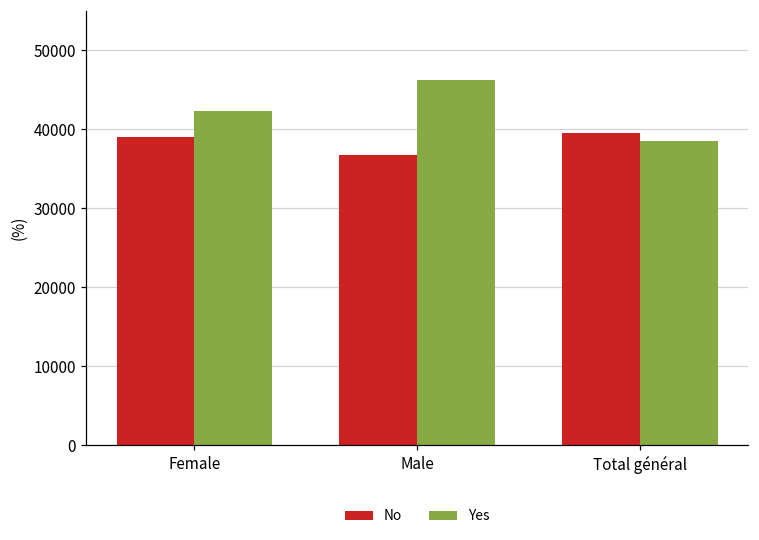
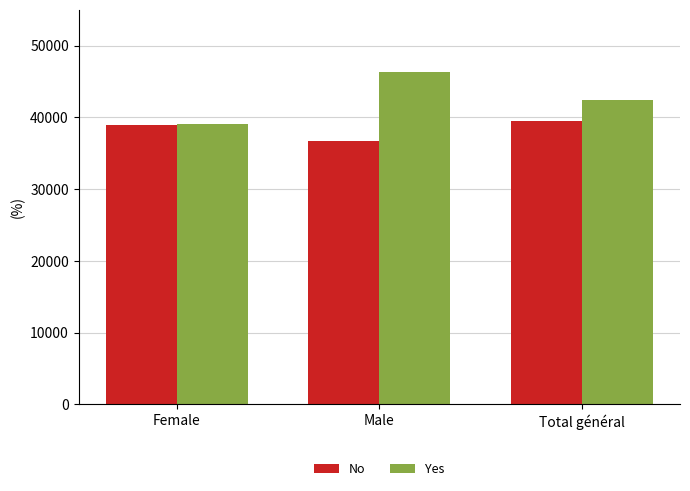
  {
    "No": {
      "Female": 39000,
      "Male": 37000,
      "Total général": 39000
    },
    "Yes": {
-     "Female": 42000,
+     "Female": 39000,
      "Male": 46000,
-     "Total général": 38000
+     "Total général": 42000
    }
  }
